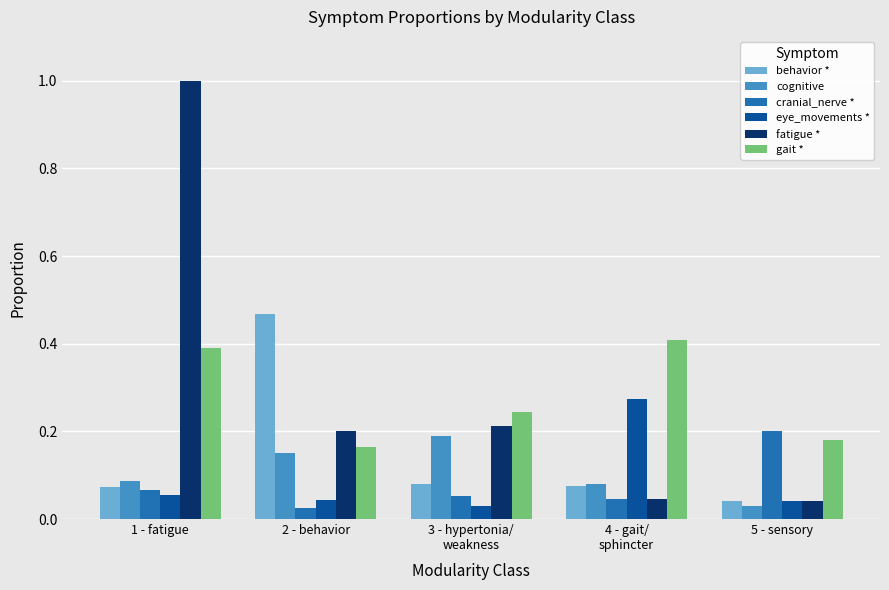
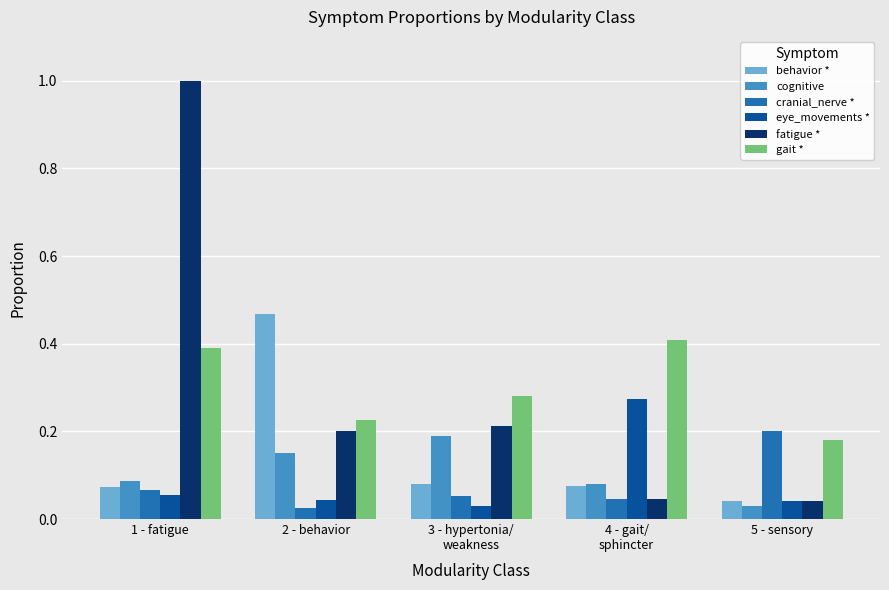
  {
    "gait *": {
      "1 - fatigue": 0.39,
-     "2 - behavior": 0.17,
-     "3 - hypertonia/ weakness": 0.24,
+     "2 - behavior": 0.23,
+     "3 - hypertonia/ weakness": 0.28,
      "4 - gait/ sphincter": 0.41,
      "5 - sensory": 0.18
    }
  }
